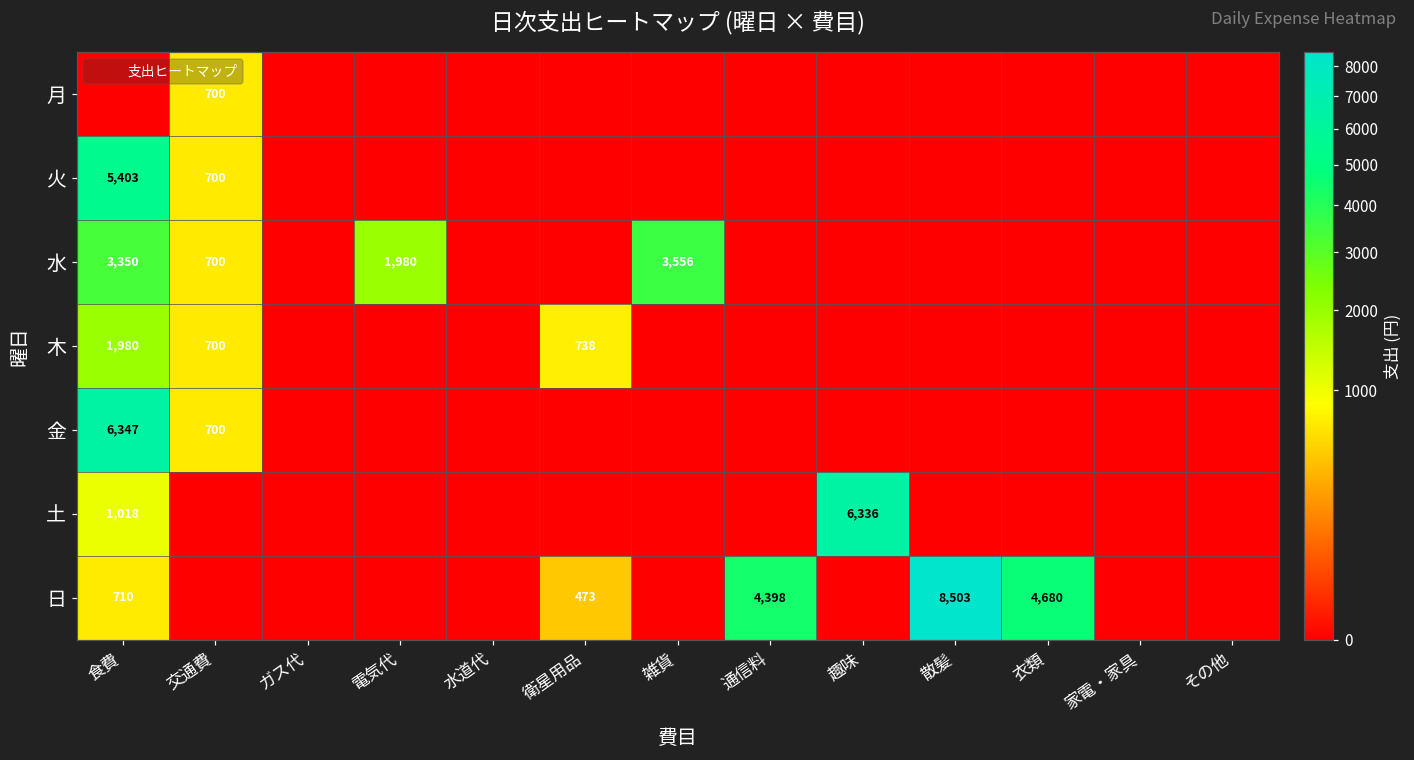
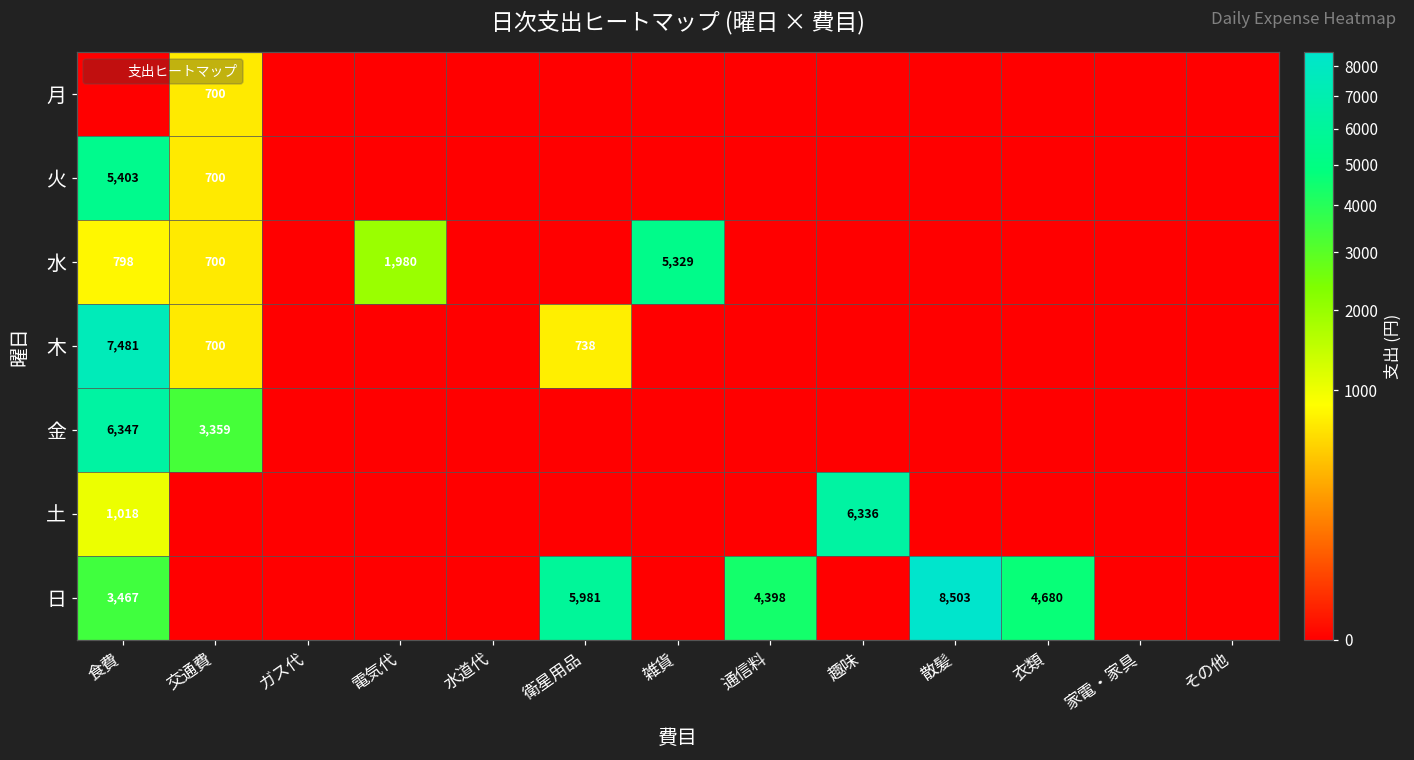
  {
    "月": {
      "交通費": "700"
    },
    "火": {
      "食費": "5,403",
      "交通費": "700"
    },
    "水": {
-     "食費": "3,350",
+     "食費": "798",
      "交通費": "700",
      "電気代": "1,980",
-     "雑貨": "3,556"
+     "雑貨": "5,329"
    },
    "木": {
-     "食費": "1,980",
+     "食費": "7,481",
      "交通費": "700",
      "衛星用品": "738"
    },
    "金": {
      "食費": "6,347",
-     "交通費": "700"
+     "交通費": "3,359"
    },
    "土": {
      "食費": "1,018",
      "趣味": "6,336"
    },
    "日": {
-     "食費": "710",
-     "衛星用品": "473",
+     "食費": "3,467",
+     "衛星用品": "5,981",
      "通信料": "4,398",
      "散髪": "8,503",
      "衣類": "4,680"
    }
  }
